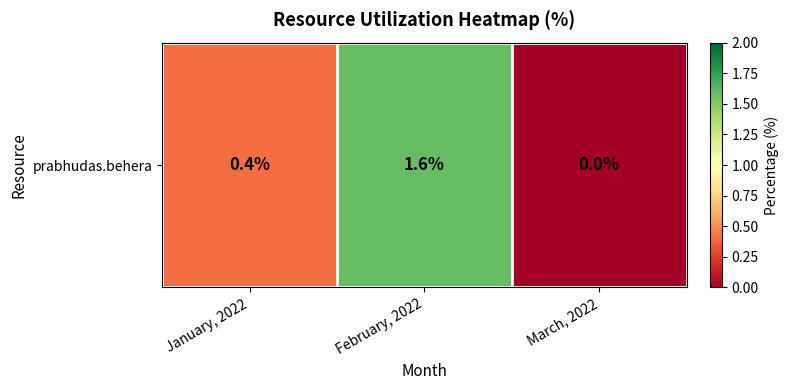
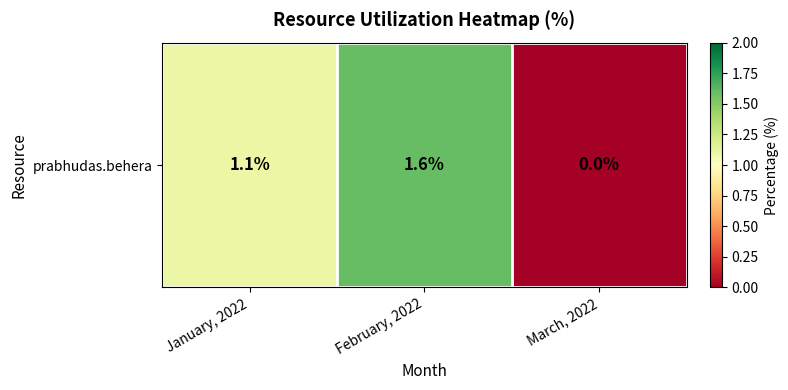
  {
    "prabhudas.behera": {
-     "January, 2022": "0.4%",
+     "January, 2022": "1.1%",
      "February, 2022": "1.6%",
      "March, 2022": "0.0%"
    }
  }
